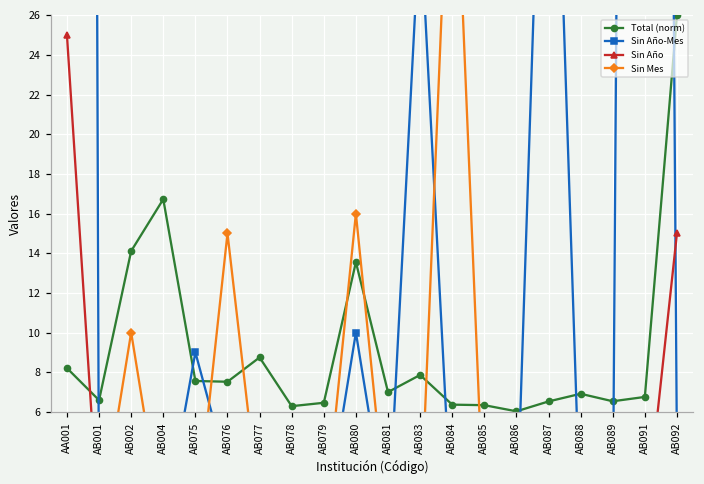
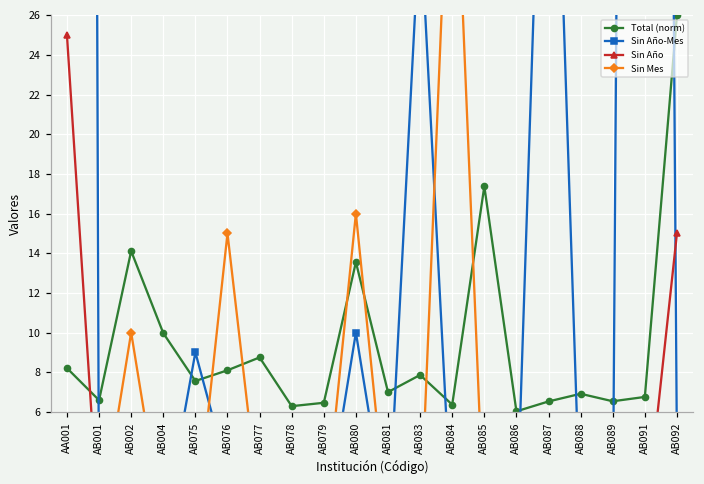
  {
    "Total (norm)": {
      "AA001": 8.2,
      "AB001": 6.6,
      "AB002": 14.1,
-     "AB004": 16.7,
+     "AB004": 10.0,
      "AB075": 7.6,
-     "AB076": 7.5,
+     "AB076": 8.1,
      "AB077": 8.7,
      "AB078": 6.3,
      "AB079": 6.5,
      "AB080": 13.5,
      "AB081": 7.0,
      "AB083": 7.9,
      "AB084": 6.4,
-     "AB085": 6.3,
+     "AB085": 17.4,
      "AB086": 6.0,
      "AB087": 6.5,
      "AB088": 6.9,
      "AB089": 6.5,
      "AB091": 6.7,
      "AB092": 26.0
    },
    "Sin Año-Mes": {
      "AB075": 9.0,
      "AB080": 10.0
    },
    "Sin Año": {
      "AA001": 25.0,
      "AB092": 15.0
    },
    "Sin Mes": {
      "AB002": 10.0,
      "AB076": 15.0,
      "AB080": 16.0
    }
  }
